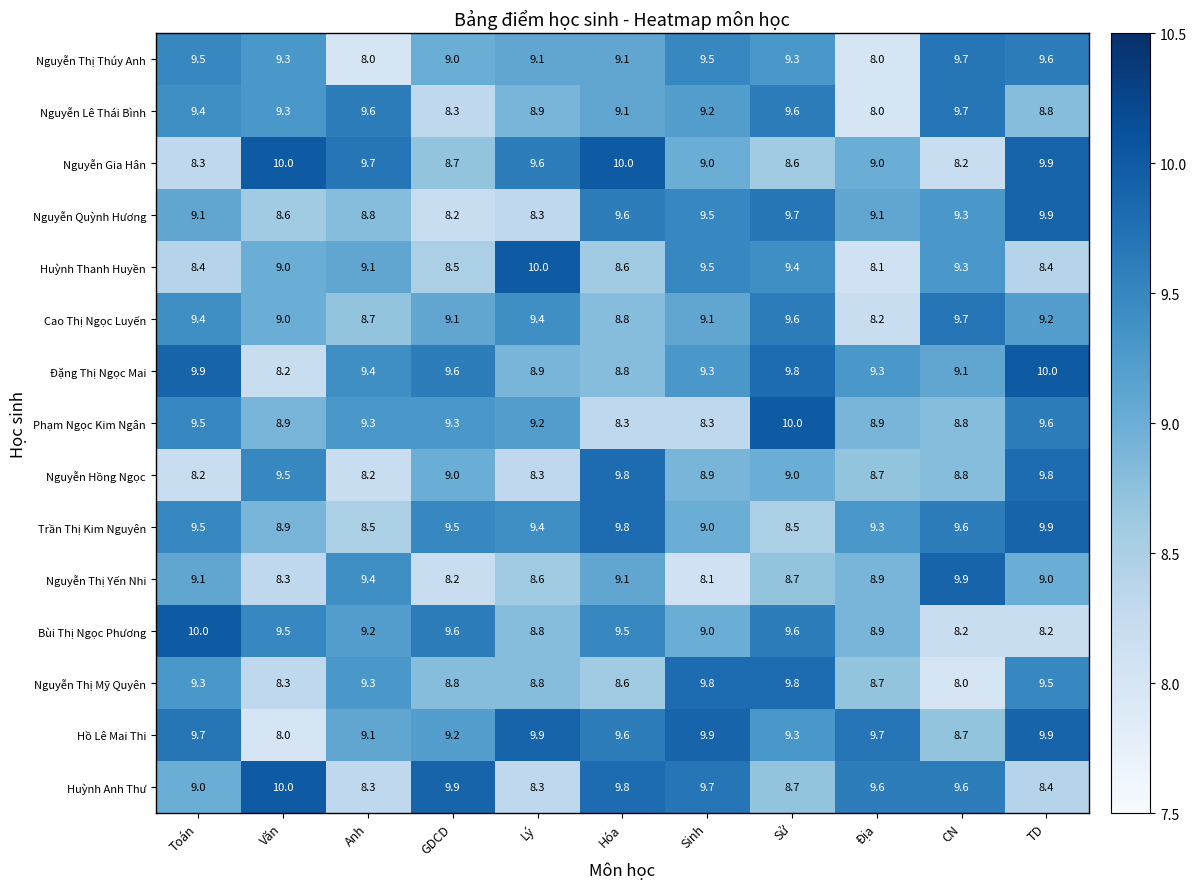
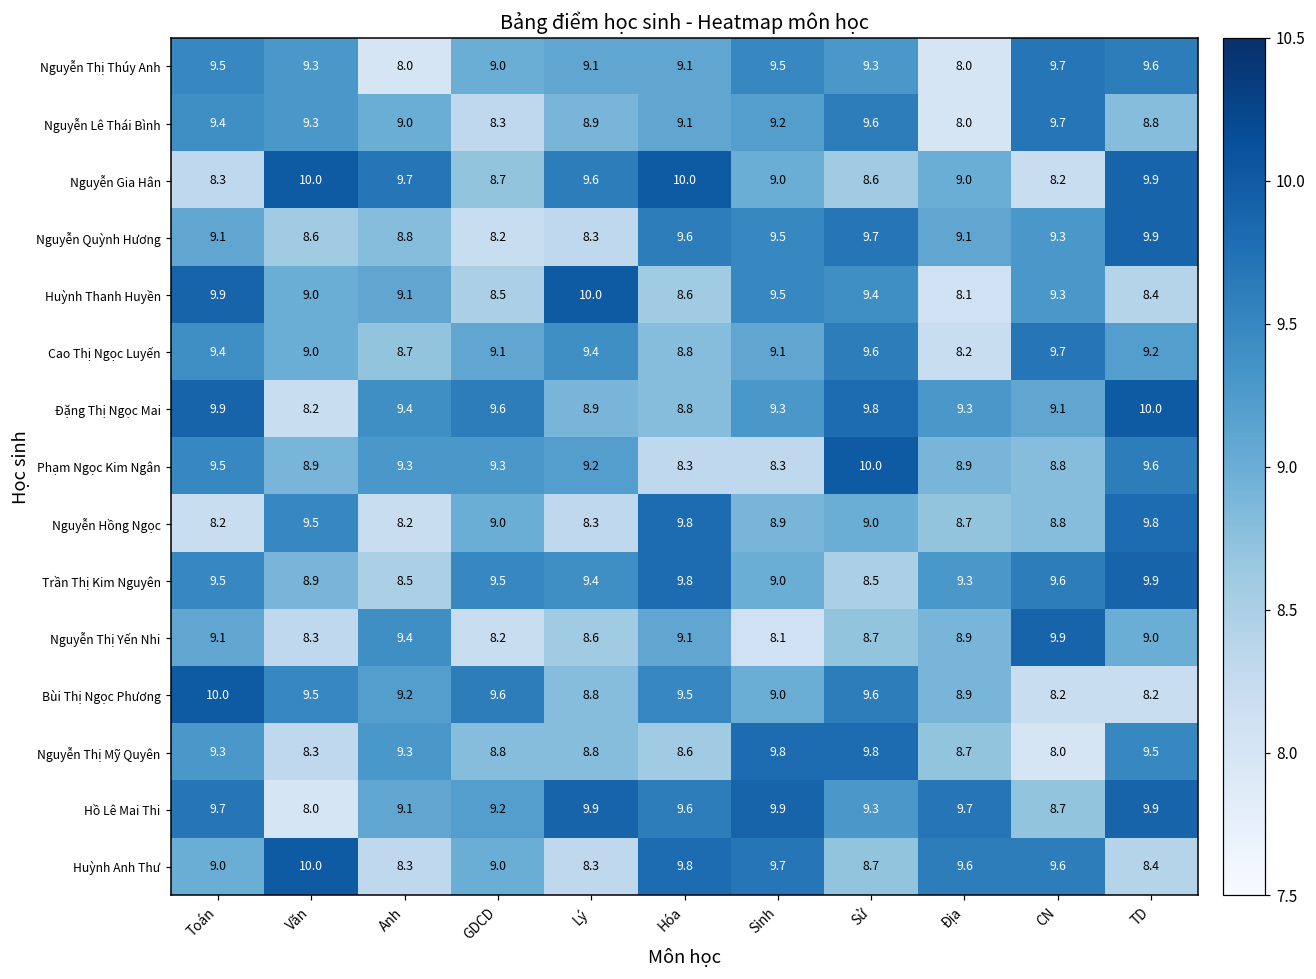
  {
    "Nguyễn Thị Thúy Anh": {
      "Toán": 9.5,
      "Văn": 9.3,
      "Anh": 8.0,
      "GDCD": 9.0,
      "Lý": 9.1,
      "Hóa": 9.1,
      "Sinh": 9.5,
      "Sử": 9.3,
      "Địa": 8.0,
      "CN": 9.7,
      "TD": 9.6
    },
    "Nguyễn Lê Thái Bình": {
      "Toán": 9.4,
      "Văn": 9.3,
-     "Anh": 9.6,
+     "Anh": 9.0,
      "GDCD": 8.3,
      "Lý": 8.9,
      "Hóa": 9.1,
      "Sinh": 9.2,
      "Sử": 9.6,
      "Địa": 8.0,
      "CN": 9.7,
      "TD": 8.8
    },
    "Nguyễn Gia Hân": {
      "Toán": 8.3,
      "Văn": 10.0,
      "Anh": 9.7,
      "GDCD": 8.7,
      "Lý": 9.6,
      "Hóa": 10.0,
      "Sinh": 9.0,
      "Sử": 8.6,
      "Địa": 9.0,
      "CN": 8.2,
      "TD": 9.9
    },
    "Nguyễn Quỳnh Hương": {
      "Toán": 9.1,
      "Văn": 8.6,
      "Anh": 8.8,
      "GDCD": 8.2,
      "Lý": 8.3,
      "Hóa": 9.6,
      "Sinh": 9.5,
      "Sử": 9.7,
      "Địa": 9.1,
      "CN": 9.3,
      "TD": 9.9
    },
    "Huỳnh Thanh Huyền": {
-     "Toán": 8.4,
+     "Toán": 9.9,
      "Văn": 9.0,
      "Anh": 9.1,
      "GDCD": 8.5,
      "Lý": 10.0,
      "Hóa": 8.6,
      "Sinh": 9.5,
      "Sử": 9.4,
      "Địa": 8.1,
      "CN": 9.3,
      "TD": 8.4
    },
    "Cao Thị Ngọc Luyến": {
      "Toán": 9.4,
      "Văn": 9.0,
      "Anh": 8.7,
      "GDCD": 9.1,
      "Lý": 9.4,
      "Hóa": 8.8,
      "Sinh": 9.1,
      "Sử": 9.6,
      "Địa": 8.2,
      "CN": 9.7,
      "TD": 9.2
    },
    "Đặng Thị Ngọc Mai": {
      "Toán": 9.9,
      "Văn": 8.2,
      "Anh": 9.4,
      "GDCD": 9.6,
      "Lý": 8.9,
      "Hóa": 8.8,
      "Sinh": 9.3,
      "Sử": 9.8,
      "Địa": 9.3,
      "CN": 9.1,
      "TD": 10.0
    },
    "Phạm Ngọc Kim Ngân": {
      "Toán": 9.5,
      "Văn": 8.9,
      "Anh": 9.3,
      "GDCD": 9.3,
      "Lý": 9.2,
      "Hóa": 8.3,
      "Sinh": 8.3,
      "Sử": 10.0,
      "Địa": 8.9,
      "CN": 8.8,
      "TD": 9.6
    },
    "Nguyễn Hồng Ngọc": {
      "Toán": 8.2,
      "Văn": 9.5,
      "Anh": 8.2,
      "GDCD": 9.0,
      "Lý": 8.3,
      "Hóa": 9.8,
      "Sinh": 8.9,
      "Sử": 9.0,
      "Địa": 8.7,
      "CN": 8.8,
      "TD": 9.8
    },
    "Trần Thị Kim Nguyên": {
      "Toán": 9.5,
      "Văn": 8.9,
      "Anh": 8.5,
      "GDCD": 9.5,
      "Lý": 9.4,
      "Hóa": 9.8,
      "Sinh": 9.0,
      "Sử": 8.5,
      "Địa": 9.3,
      "CN": 9.6,
      "TD": 9.9
    },
    "Nguyễn Thị Yến Nhi": {
      "Toán": 9.1,
      "Văn": 8.3,
      "Anh": 9.4,
      "GDCD": 8.2,
      "Lý": 8.6,
      "Hóa": 9.1,
      "Sinh": 8.1,
      "Sử": 8.7,
      "Địa": 8.9,
      "CN": 9.9,
      "TD": 9.0
    },
    "Bùi Thị Ngọc Phương": {
      "Toán": 10.0,
      "Văn": 9.5,
      "Anh": 9.2,
      "GDCD": 9.6,
      "Lý": 8.8,
      "Hóa": 9.5,
      "Sinh": 9.0,
      "Sử": 9.6,
      "Địa": 8.9,
      "CN": 8.2,
      "TD": 8.2
    },
    "Nguyễn Thị Mỹ Quyên": {
      "Toán": 9.3,
      "Văn": 8.3,
      "Anh": 9.3,
      "GDCD": 8.8,
      "Lý": 8.8,
      "Hóa": 8.6,
      "Sinh": 9.8,
      "Sử": 9.8,
      "Địa": 8.7,
      "CN": 8.0,
      "TD": 9.5
    },
    "Hồ Lê Mai Thi": {
      "Toán": 9.7,
      "Văn": 8.0,
      "Anh": 9.1,
      "GDCD": 9.2,
      "Lý": 9.9,
      "Hóa": 9.6,
      "Sinh": 9.9,
      "Sử": 9.3,
      "Địa": 9.7,
      "CN": 8.7,
      "TD": 9.9
    },
    "Huỳnh Anh Thư": {
      "Toán": 9.0,
      "Văn": 10.0,
      "Anh": 8.3,
-     "GDCD": 9.9,
+     "GDCD": 9.0,
      "Lý": 8.3,
      "Hóa": 9.8,
      "Sinh": 9.7,
      "Sử": 8.7,
      "Địa": 9.6,
      "CN": 9.6,
      "TD": 8.4
    }
  }
